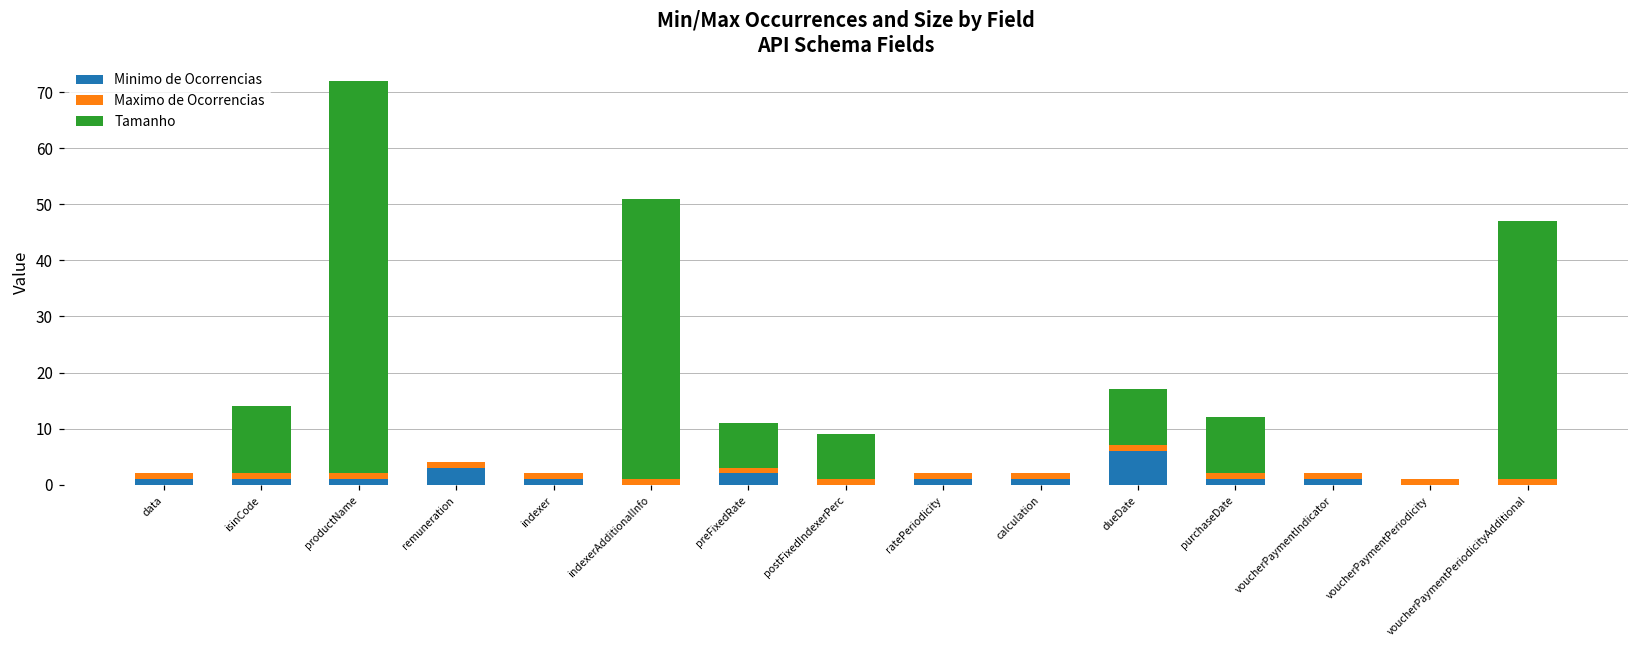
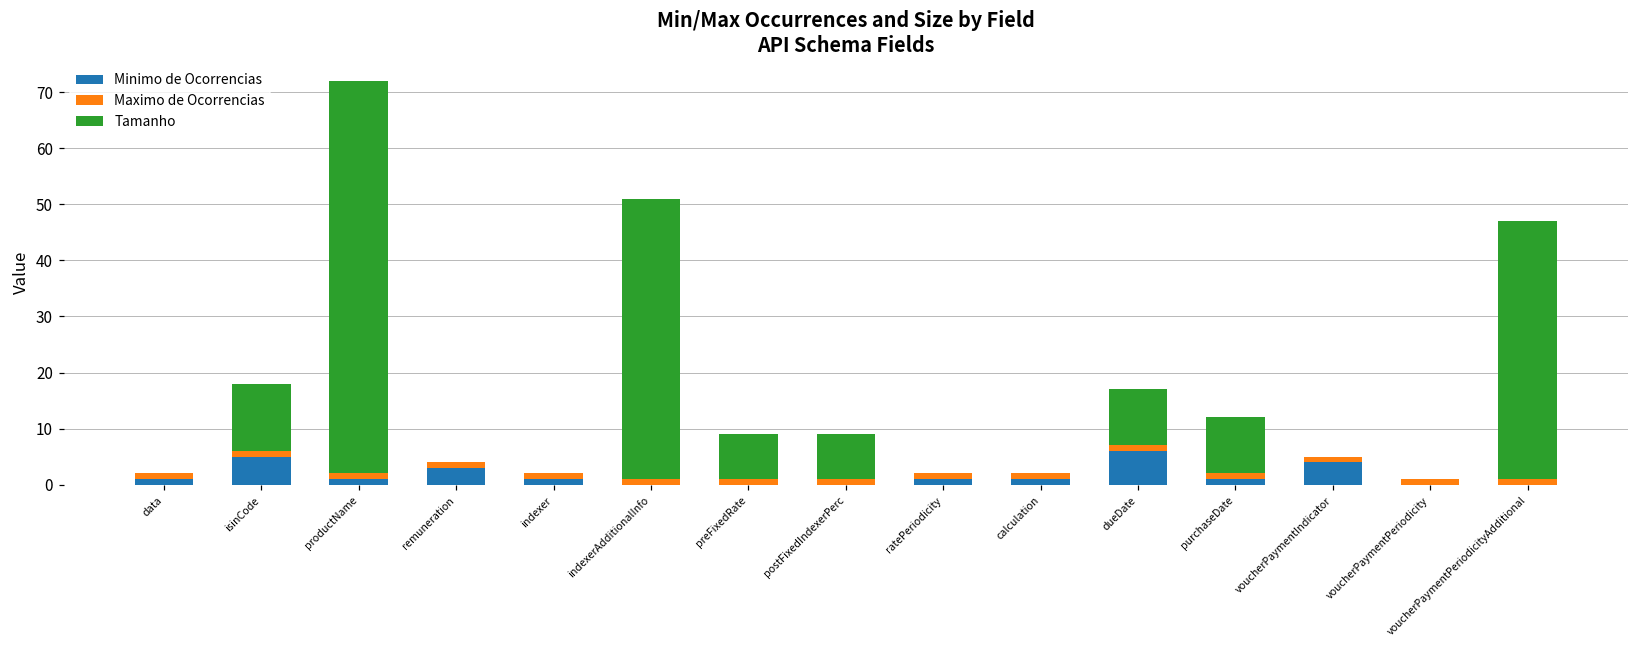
  {
    "Minimo de Ocorrencias": {
      "data": 1,
-     "isinCode": 1,
+     "isinCode": 5,
      "productName": 1,
      "remuneration": 3,
      "indexer": 1,
      "indexerAdditionalInfo": 0,
-     "preFixedRate": 2,
+     "preFixedRate": 0,
      "postFixedIndexerPerc": 0,
      "ratePeriodicity": 1,
      "calculation": 1,
      "dueDate": 6,
      "purchaseDate": 1,
-     "voucherPaymentIndicator": 1,
+     "voucherPaymentIndicator": 4,
      "voucherPaymentPeriodicity": 0,
      "voucherPaymentPeriodicityAdditional": 0
    },
    "Maximo de Ocorrencias": {
      "data": 1,
      "isinCode": 1,
      "productName": 1,
      "remuneration": 1,
      "indexer": 1,
      "indexerAdditionalInfo": 1,
      "preFixedRate": 1,
      "postFixedIndexerPerc": 1,
      "ratePeriodicity": 1,
      "calculation": 1,
      "dueDate": 1,
      "purchaseDate": 1,
      "voucherPaymentIndicator": 1,
      "voucherPaymentPeriodicity": 1,
      "voucherPaymentPeriodicityAdditional": 1
    },
    "Tamanho": {
      "data": 0,
      "isinCode": 12,
      "productName": 70,
      "remuneration": 0,
      "indexer": 0,
      "indexerAdditionalInfo": 50,
      "preFixedRate": 8,
      "postFixedIndexerPerc": 8,
      "ratePeriodicity": 0,
      "calculation": 0,
      "dueDate": 10,
      "purchaseDate": 10,
      "voucherPaymentIndicator": 0,
      "voucherPaymentPeriodicity": 0,
      "voucherPaymentPeriodicityAdditional": 46
    }
  }
